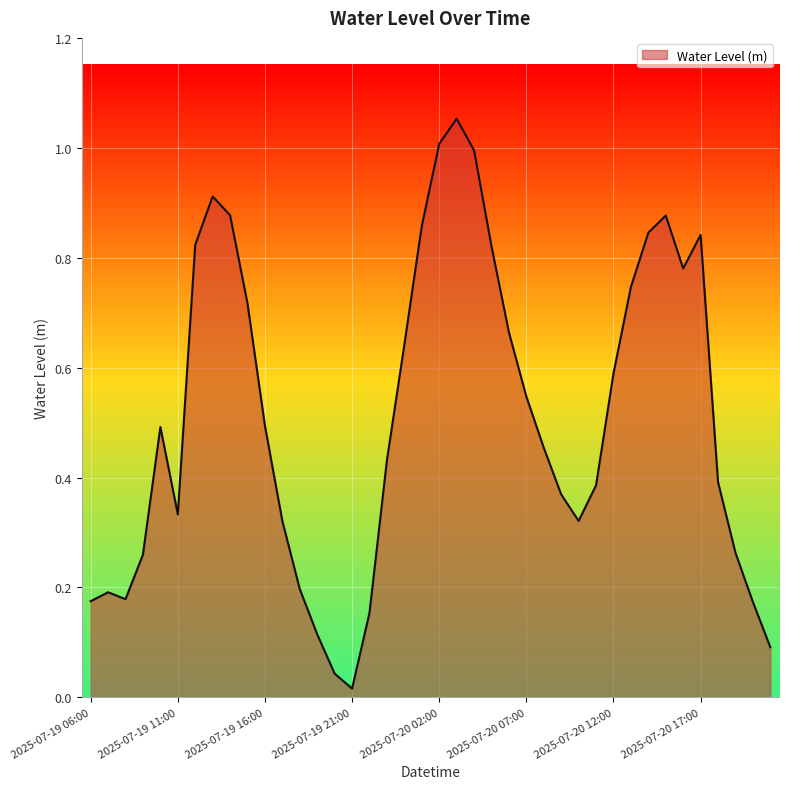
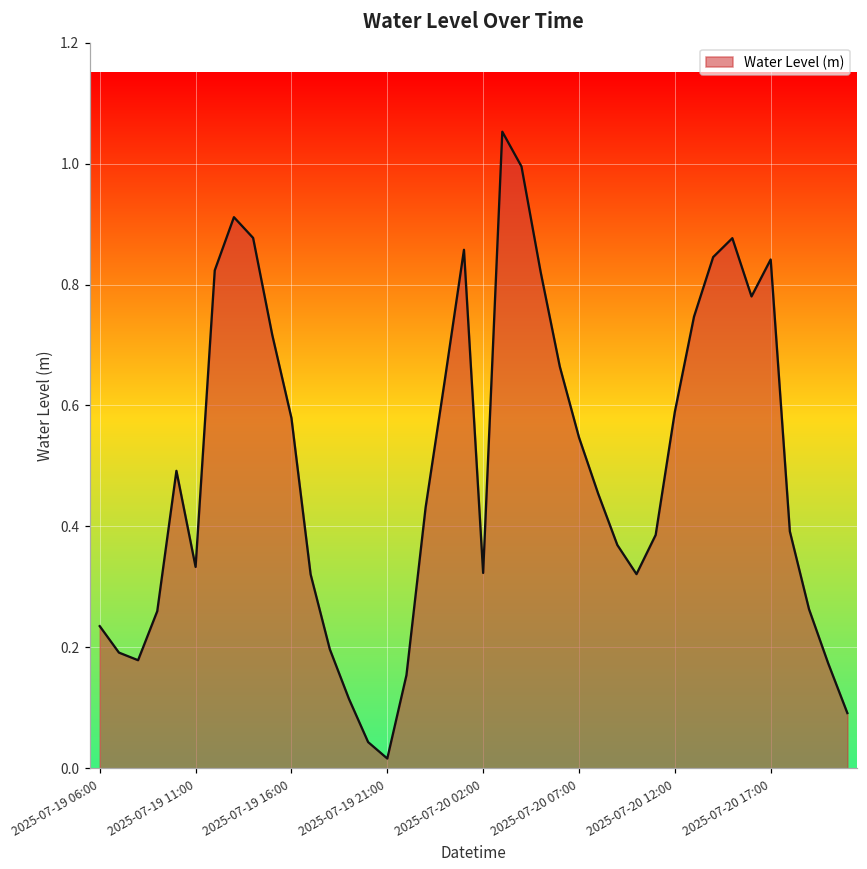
  {
-   "2025-07-19 06:00": 0.17,
+   "2025-07-19 06:00": 0.24,
    "2025-07-19 11:00": 0.33,
-   "2025-07-19 16:00": 0.49,
+   "2025-07-19 16:00": 0.58,
    "2025-07-19 21:00": 0.02,
-   "2025-07-20 02:00": 1.01,
+   "2025-07-20 02:00": 0.32,
    "2025-07-20 07:00": 0.55,
    "2025-07-20 12:00": 0.59,
    "2025-07-20 17:00": 0.84
  }
